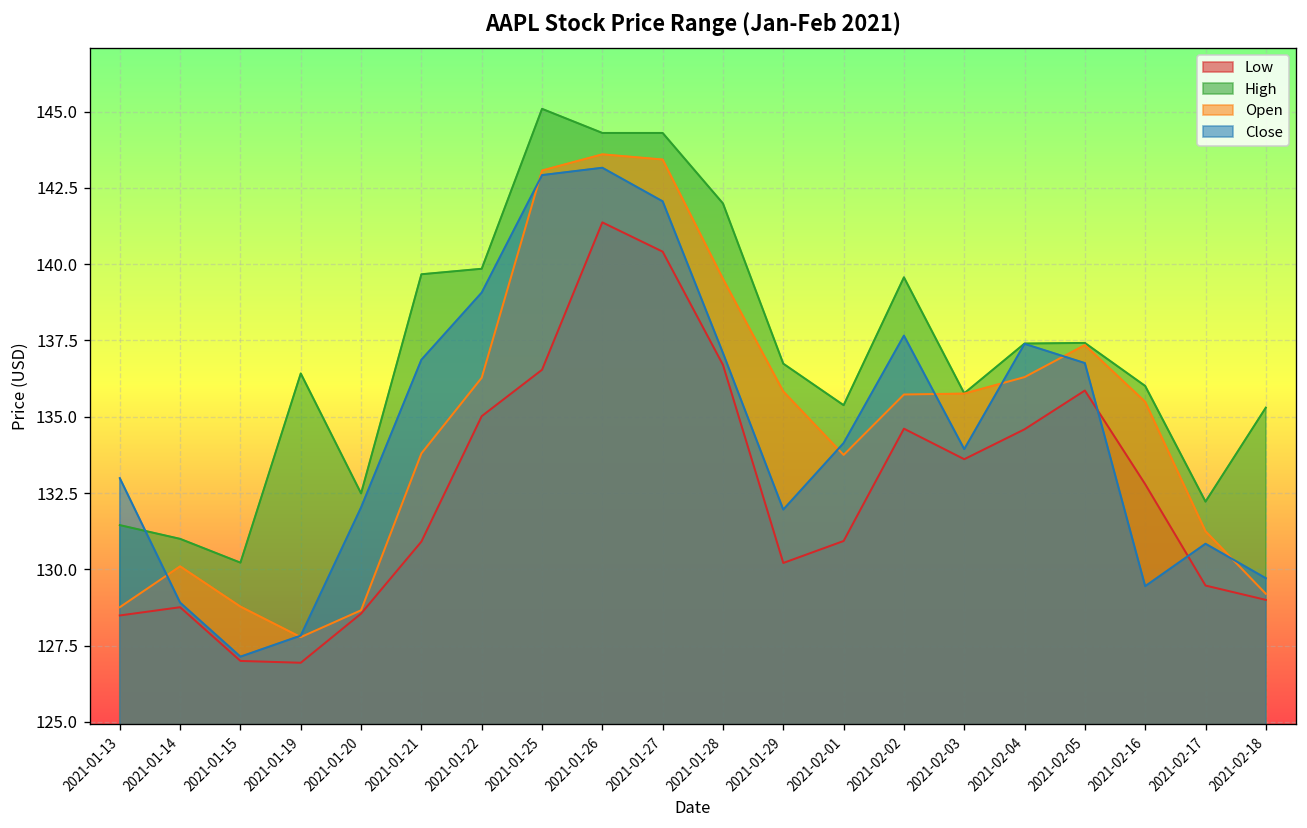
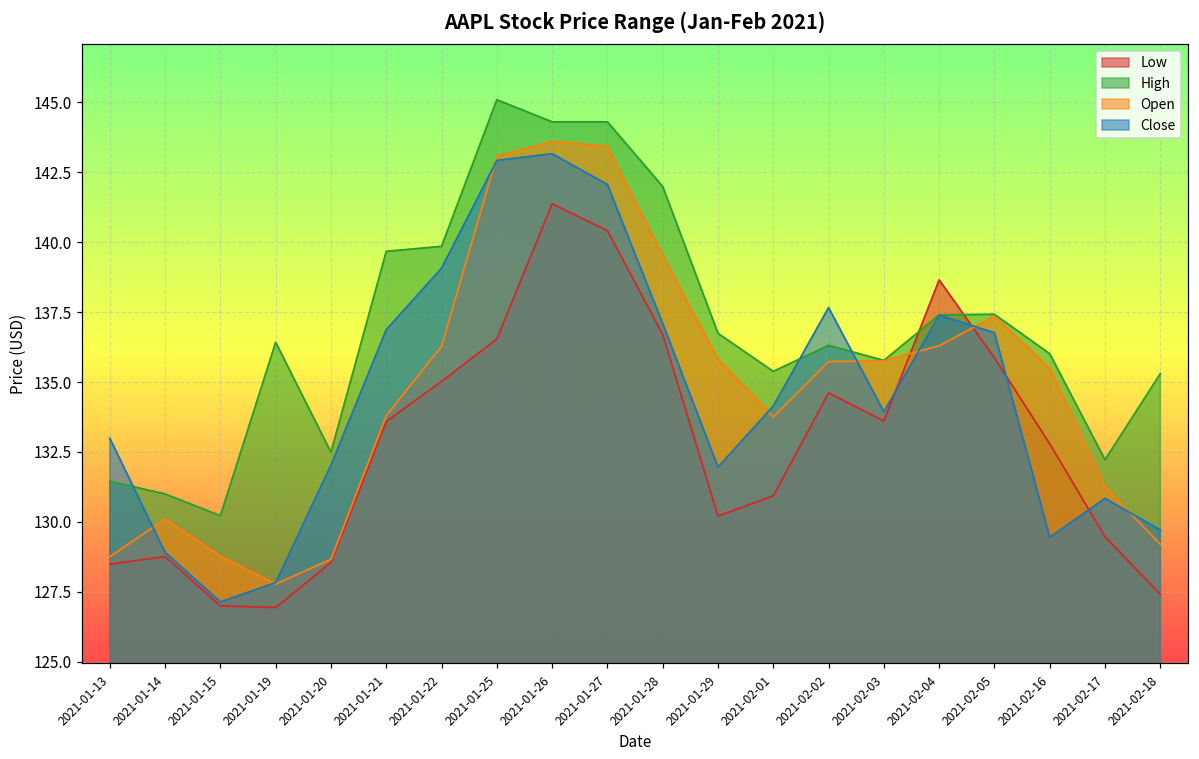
  {
    "Low": {
      "2021-01-13": 128.5,
      "2021-01-14": 128.8,
      "2021-01-15": 127.0,
      "2021-01-19": 126.9,
      "2021-01-20": 128.6,
-     "2021-01-21": 130.9,
+     "2021-01-21": 133.6,
      "2021-01-22": 135.0,
      "2021-01-25": 136.5,
      "2021-01-26": 141.4,
      "2021-01-27": 140.4,
      "2021-01-28": 136.7,
      "2021-01-29": 130.2,
      "2021-02-01": 130.9,
      "2021-02-02": 134.6,
      "2021-02-03": 133.6,
-     "2021-02-04": 134.6,
+     "2021-02-04": 138.7,
      "2021-02-05": 135.9,
      "2021-02-16": 132.8,
      "2021-02-17": 129.5,
-     "2021-02-18": 129.0
+     "2021-02-18": 127.4
    },
    "High": {
      "2021-01-13": 131.5,
      "2021-01-14": 131.0,
      "2021-01-15": 130.2,
      "2021-01-19": 136.4,
      "2021-01-20": 132.5,
      "2021-01-21": 139.7,
      "2021-01-22": 139.9,
      "2021-01-25": 145.1,
      "2021-01-26": 144.3,
      "2021-01-27": 144.3,
      "2021-01-28": 142.0,
      "2021-01-29": 136.7,
      "2021-02-01": 135.4,
-     "2021-02-02": 139.6,
+     "2021-02-02": 136.3,
      "2021-02-16": 136.0,
      "2021-02-17": 132.2,
      "2021-02-18": 135.3
    },
    "Open": {
      "2021-01-13": 128.8,
      "2021-01-14": 130.1,
      "2021-01-15": 128.8,
      "2021-01-20": 128.7,
      "2021-01-21": 133.8,
      "2021-01-22": 136.3,
      "2021-01-25": 143.1,
      "2021-01-26": 143.6,
      "2021-01-27": 143.4,
      "2021-01-28": 139.5,
      "2021-01-29": 135.8,
      "2021-02-01": 133.8,
      "2021-02-02": 135.7,
      "2021-02-04": 136.3,
      "2021-02-16": 135.5,
      "2021-02-17": 131.3,
      "2021-02-18": 129.2
    },
    "Close": {
      "2021-01-13": 133.0,
      "2021-01-14": 128.9,
      "2021-01-15": 127.1,
      "2021-01-20": 132.0,
      "2021-01-21": 136.9,
      "2021-01-22": 139.1,
      "2021-01-25": 142.9,
      "2021-01-26": 143.2,
      "2021-01-27": 142.1,
      "2021-01-28": 137.1,
      "2021-01-29": 132.0,
      "2021-02-01": 134.1,
      "2021-02-02": 137.7,
      "2021-02-03": 133.9,
      "2021-02-05": 136.8,
      "2021-02-16": 129.5,
      "2021-02-17": 130.8,
      "2021-02-18": 129.7
    }
  }
